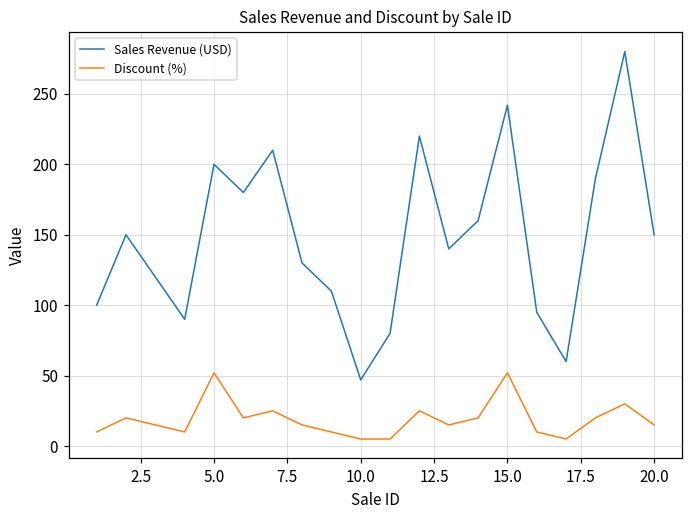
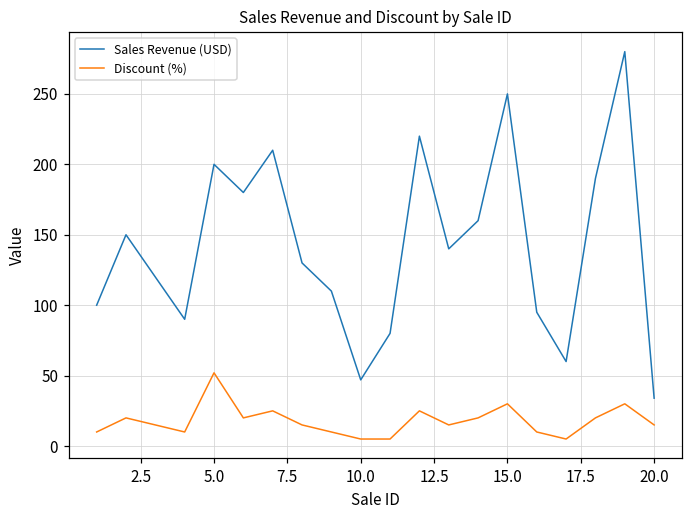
  {
    "Sales Revenue (USD)": {
      "5.0": 200,
      "10.0": 47,
-     "15.0": 242,
-     "20.0": 150
+     "15.0": 250,
+     "20.0": 34
    },
    "Discount (%)": {
      "5.0": 52,
      "10.0": 5,
-     "15.0": 52,
+     "15.0": 30,
      "20.0": 15
    }
  }
